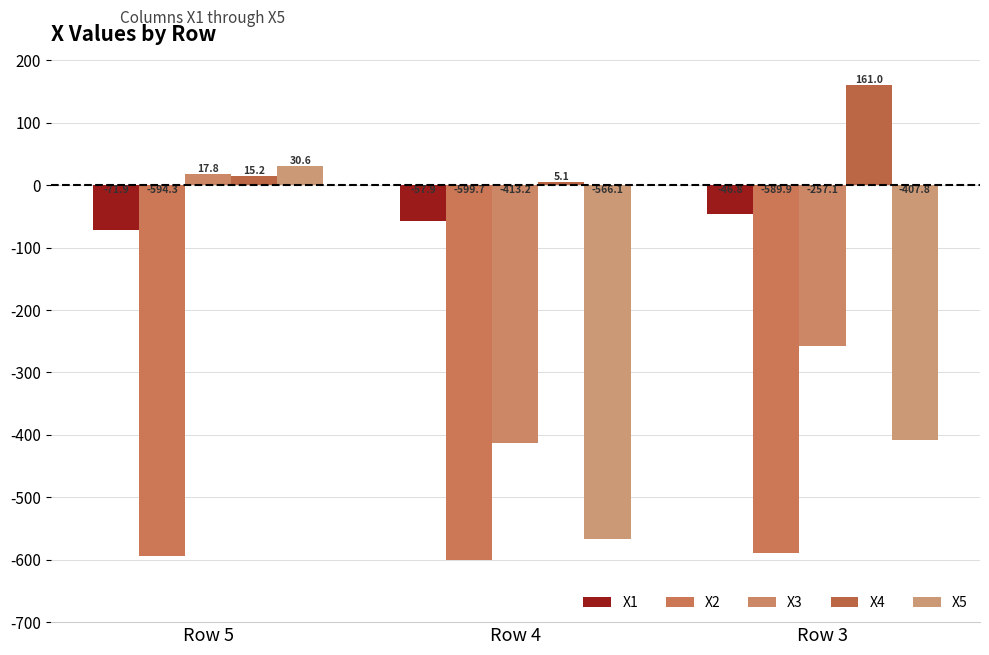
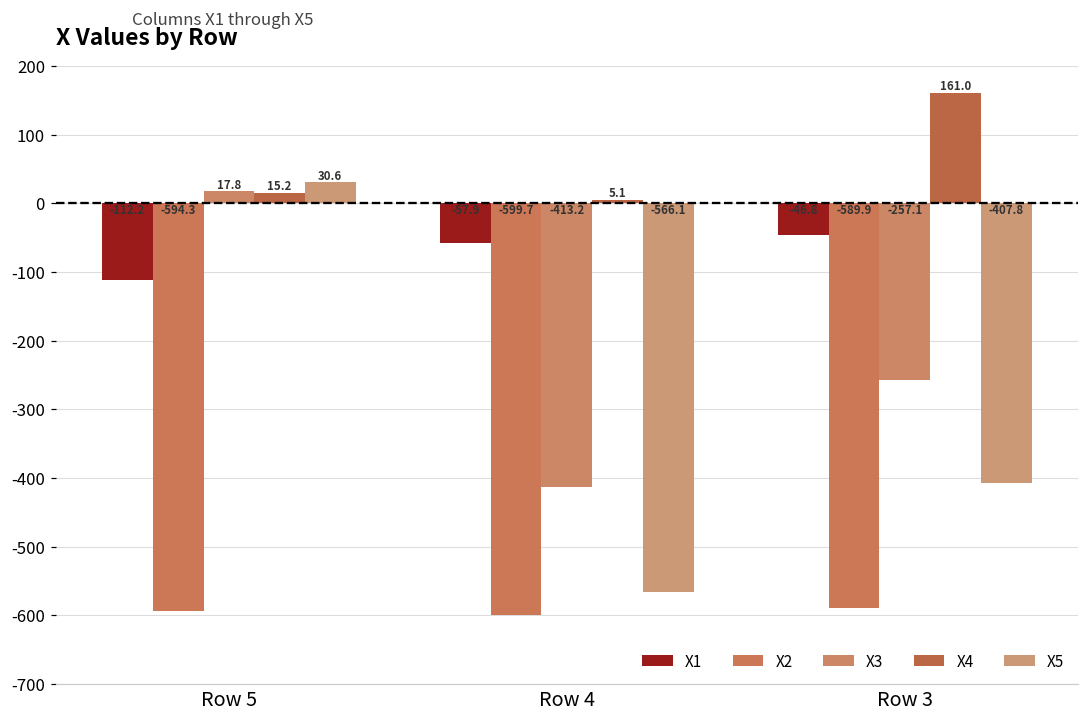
  {
    "X1": {
-     "Row 5": -71.9,
+     "Row 5": -112.2,
      "Row 4": -57.9,
      "Row 3": -46.8
    }
  }
